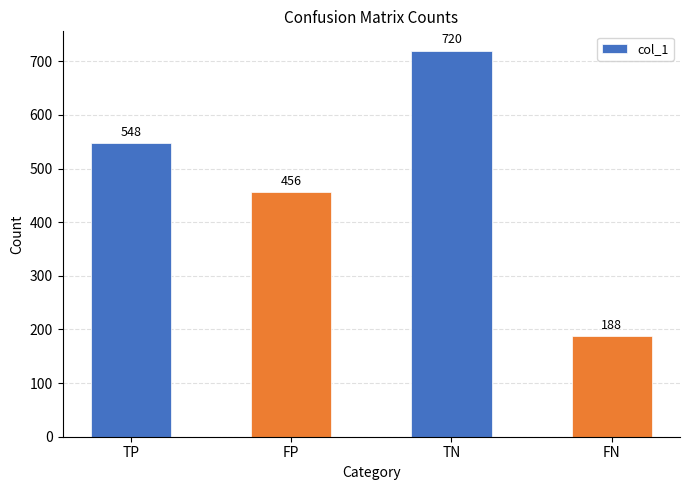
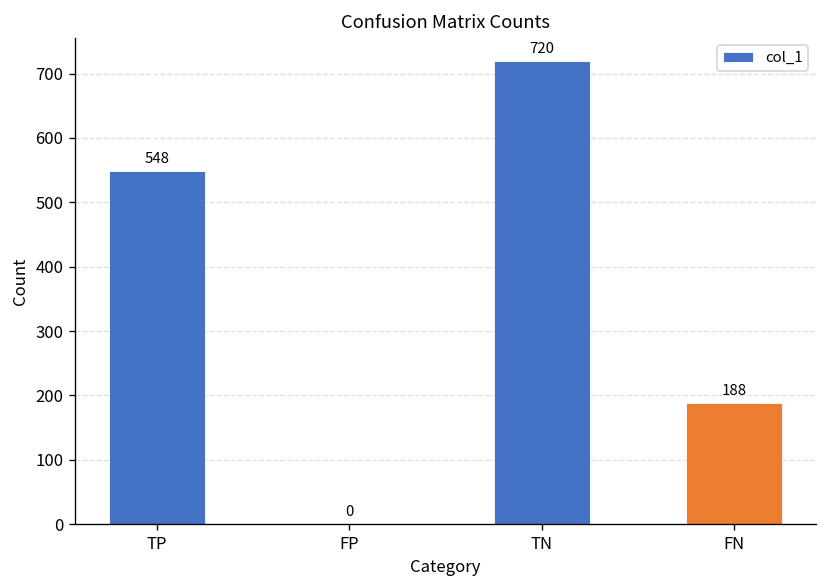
  {
    "TP": 548,
-   "FP": 456,
+   "FP": 0,
    "TN": 720,
    "FN": 188
  }
